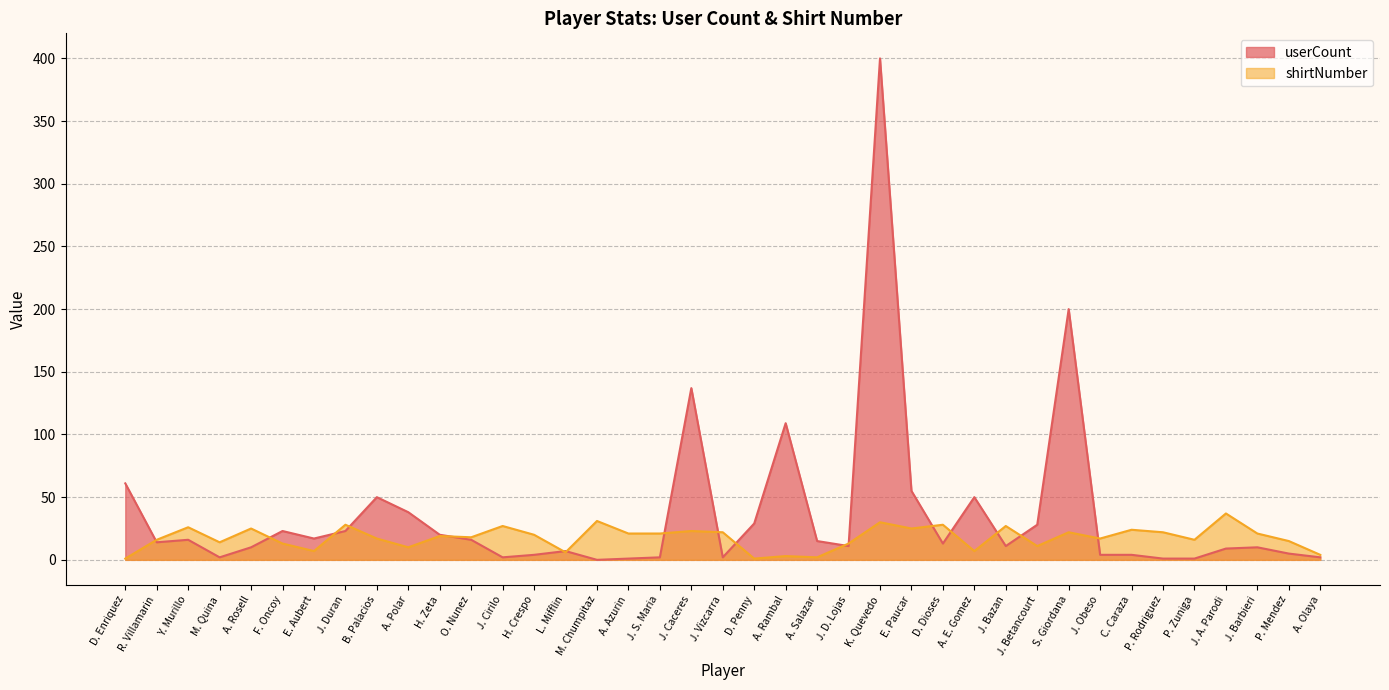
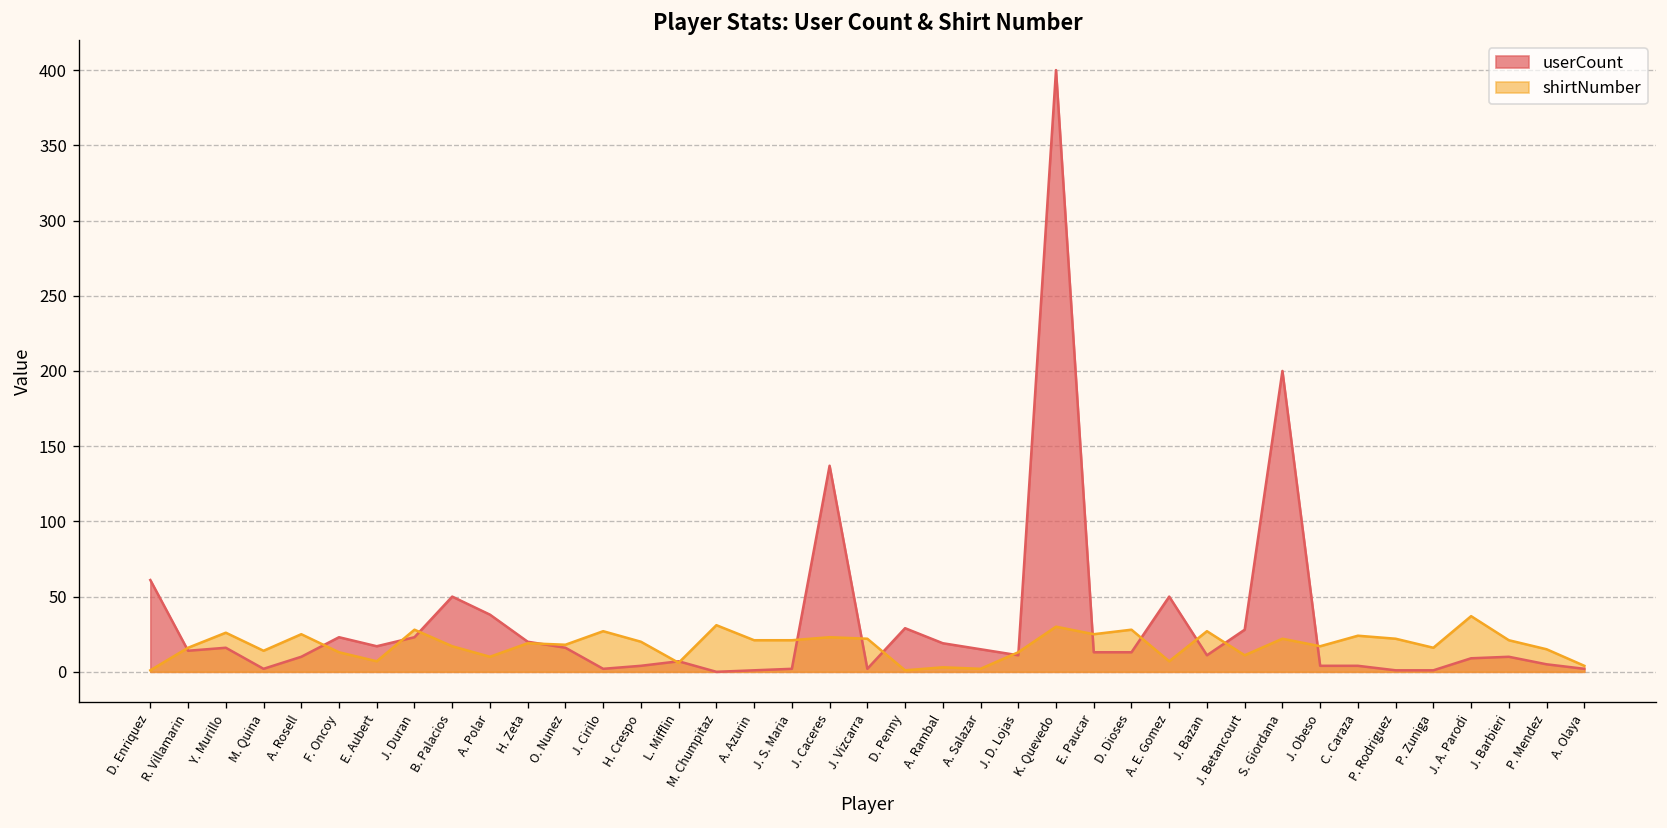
  {
    "userCount": {
      "D. Enriquez": 61,
      "Y. Murillo": 16,
      "M. Quina": 2,
      "A. Rosell": 10,
      "F. Oncoy": 23,
      "E. Aubert": 17,
      "J. Duran": 23,
      "B. Palacios": 50,
      "A. Polar": 38,
      "J. Cirilo": 2,
      "H. Crespo": 4,
      "M. Chumpitaz": 0,
      "A. Azurin": 1,
      "J. S. Maria": 2,
      "J. Caceres": 137,
      "J. Vizcarra": 2,
      "D. Penny": 29,
-     "A. Rambal": 109,
+     "A. Rambal": 19,
      "A. Salazar": 15,
      "J. D. Lojas": 11,
      "K. Quevedo": 400,
-     "E. Paucar": 55,
+     "E. Paucar": 13,
      "D. Dioses": 13,
      "A. E. Gomez": 50,
      "J. Bazan": 11,
      "J. Betancourt": 28,
      "S. Giordana": 200,
      "J. Obeso": 4,
      "C. Caraza": 4,
      "P. Rodriguez": 1,
      "P. Zuniga": 1,
      "J. A. Parodi": 9,
      "J. Barbieri": 10,
      "P. Mendez": 5
    },
    "shirtNumber": {
      "D. Enriquez": 1,
      "Y. Murillo": 26,
      "M. Quina": 14,
      "A. Rosell": 25,
      "F. Oncoy": 13,
      "E. Aubert": 7,
      "J. Duran": 28,
      "B. Palacios": 17,
      "A. Polar": 10,
      "J. Cirilo": 27,
      "H. Crespo": 20,
      "M. Chumpitaz": 31,
      "A. Azurin": 21,
      "J. S. Maria": 21,
      "J. Caceres": 23,
      "J. Vizcarra": 22,
      "D. Penny": 1,
      "A. Rambal": 3,
      "A. Salazar": 2,
      "J. D. Lojas": 13,
      "K. Quevedo": 30,
      "E. Paucar": 25,
      "D. Dioses": 28,
      "A. E. Gomez": 7,
      "J. Bazan": 27,
      "J. Betancourt": 11,
      "S. Giordana": 22,
      "J. Obeso": 17,
      "C. Caraza": 24,
      "P. Rodriguez": 22,
      "P. Zuniga": 16,
      "J. A. Parodi": 37,
      "J. Barbieri": 21,
      "P. Mendez": 15
    }
  }
